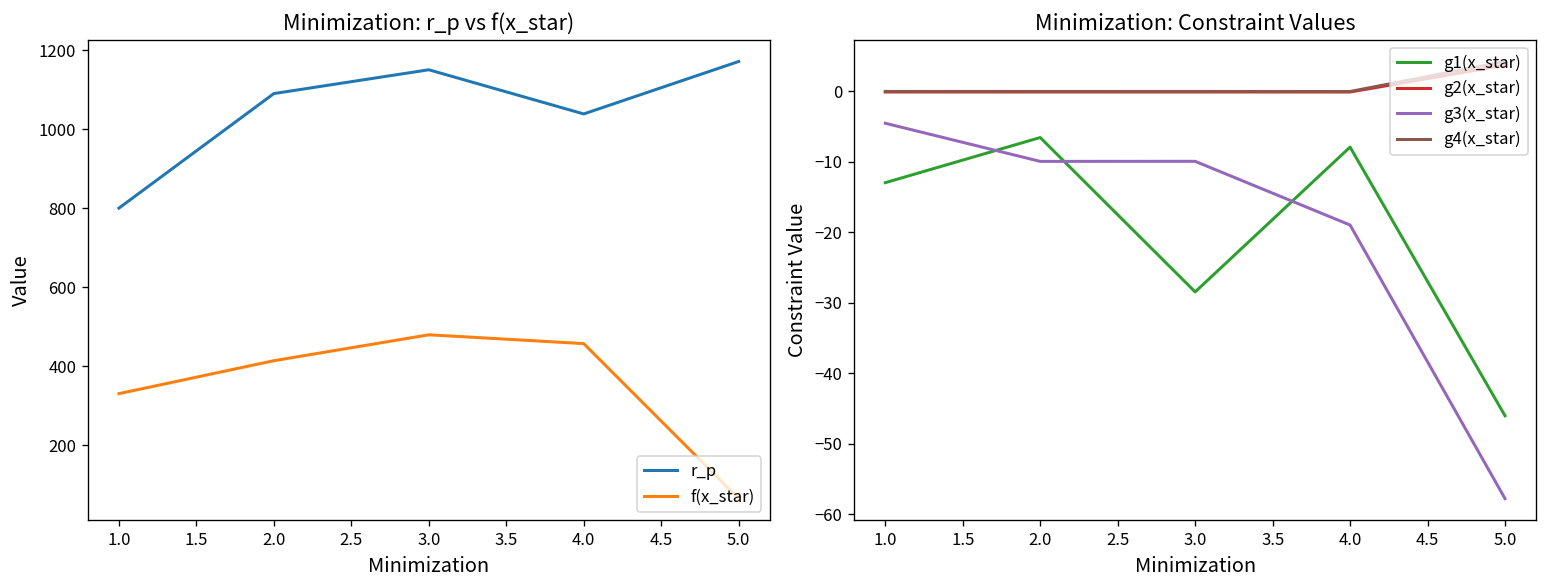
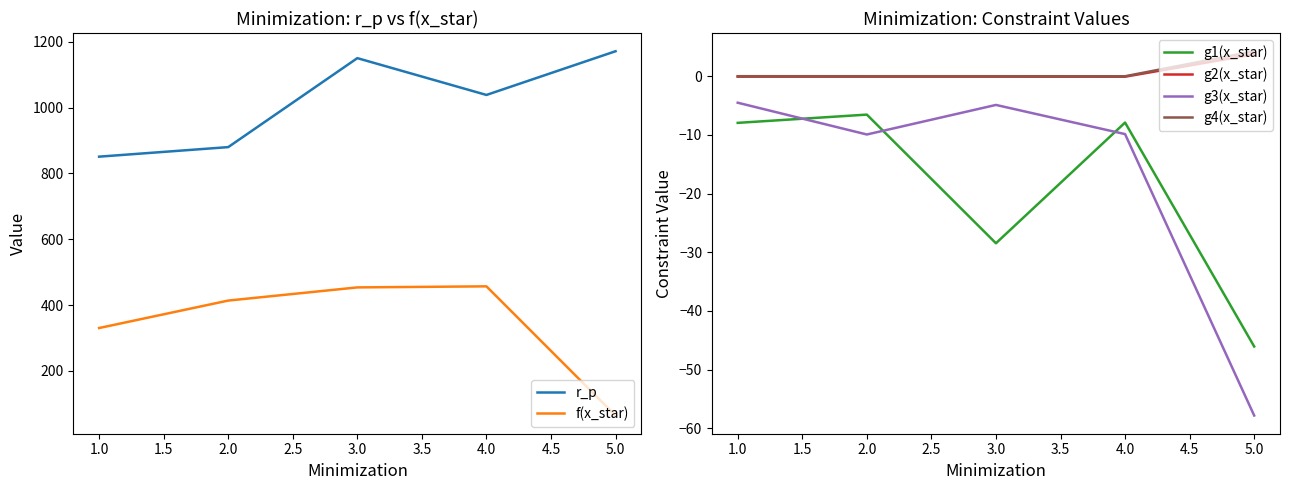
  {
    "Minimization: r_p vs f(x_star)": {
      "r_p": {
-       "1.0": 800,
-       "2.0": 1090,
+       "1.0": 850,
+       "2.0": 880,
        "3.0": 1150,
        "4.0": 1040,
        "5.0": 1170
      },
      "f(x_star)": {
        "1.0": 330,
        "2.0": 410,
-       "3.0": 480,
+       "3.0": 450,
        "4.0": 460
      }
    },
    "Minimization: Constraint Values": {
      "g1(x_star)": {
-       "1.0": -13,
+       "1.0": -8,
        "2.0": -7,
        "3.0": -28,
        "4.0": -8,
        "5.0": -46
      },
      "g3(x_star)": {
        "1.0": -5,
        "2.0": -10,
-       "3.0": -10,
-       "4.0": -19,
+       "3.0": -5,
+       "4.0": -10,
        "5.0": -58
      }
    }
  }
